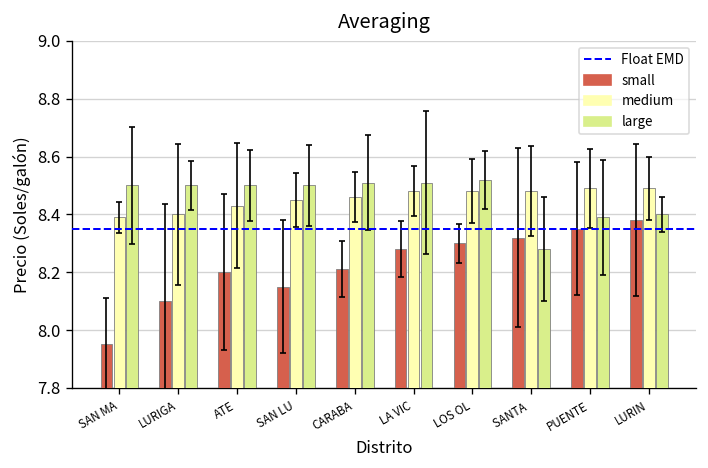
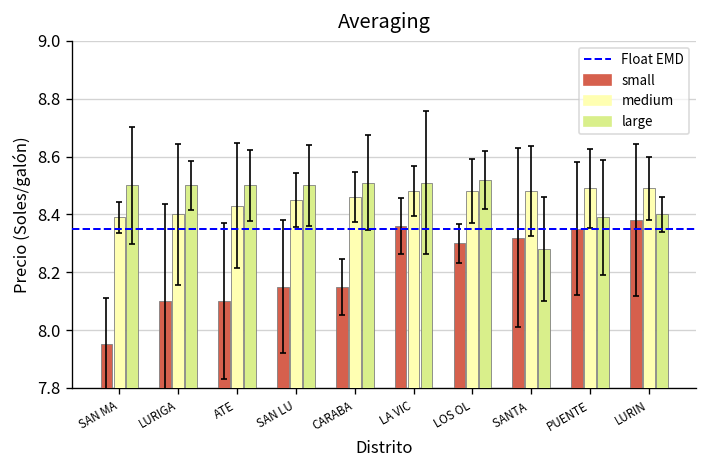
  {
    "small": {
      "SAN MA": 7.95,
      "LURIGA": 8.10,
-     "ATE": 8.2,
+     "ATE": 8.1,
      "SAN LU": 8.15,
-     "CARABA": 8.21,
-     "LA VIC": 8.28,
+     "CARABA": 8.15,
+     "LA VIC": 8.36,
      "LOS OL": 8.30,
      "SANTA": 8.32,
      "PUENTE": 8.35,
      "LURIN": 8.38
    }
  }
